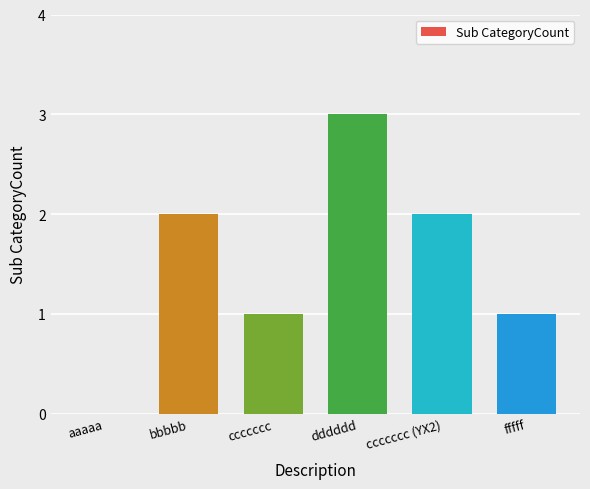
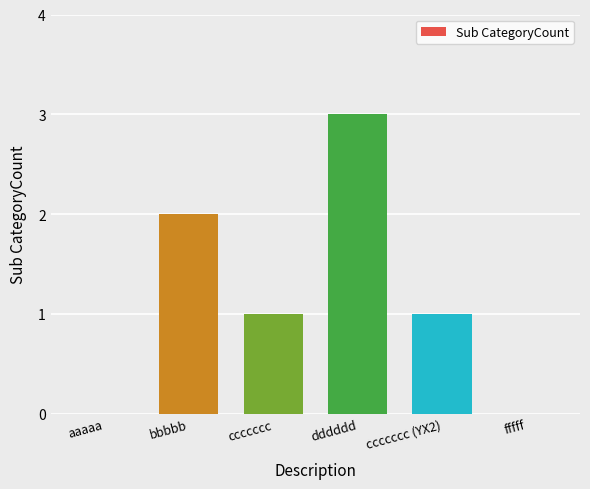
  {
    "aaaaa": 0,
    "bbbbb": 2,
    "ccccccc": 1,
    "dddddd": 3,
-   "ccccccc (YX2)": 2,
-   "fffff": 1
+   "ccccccc (YX2)": 1,
+   "fffff": 0
  }
